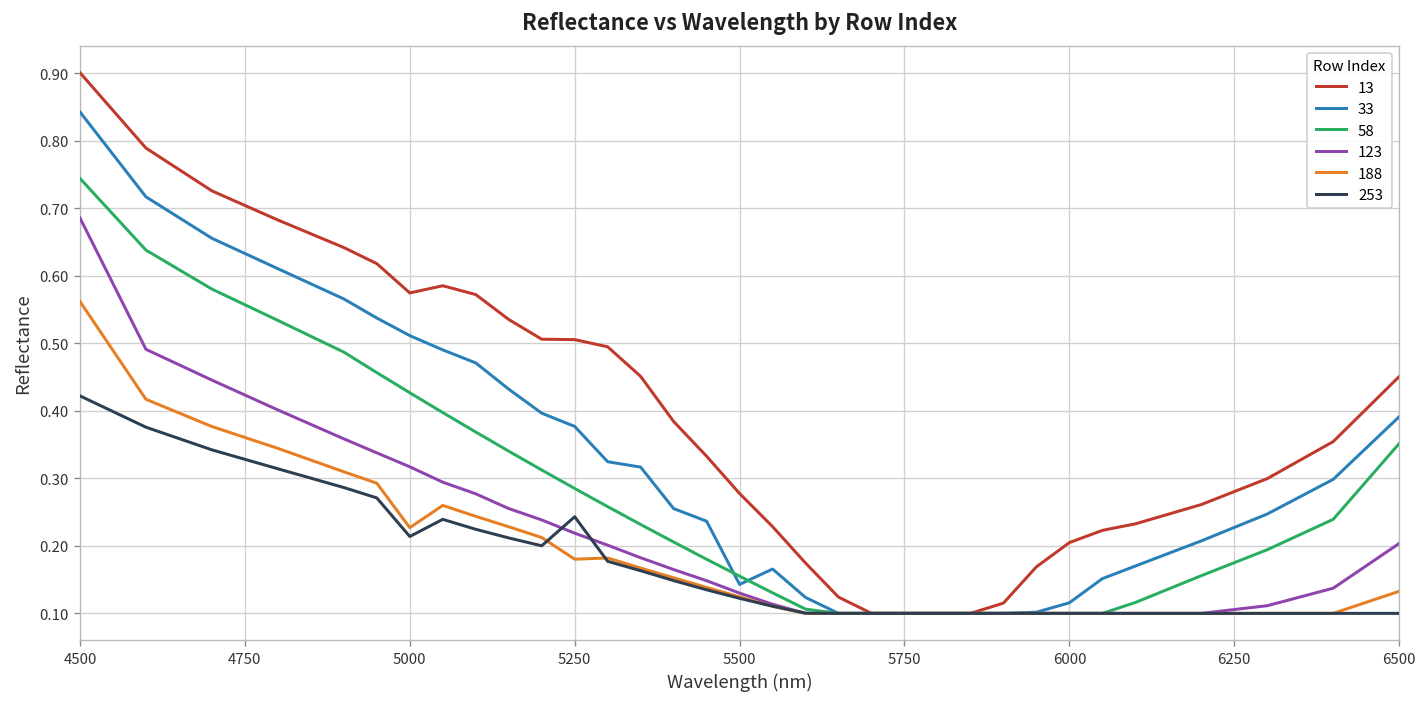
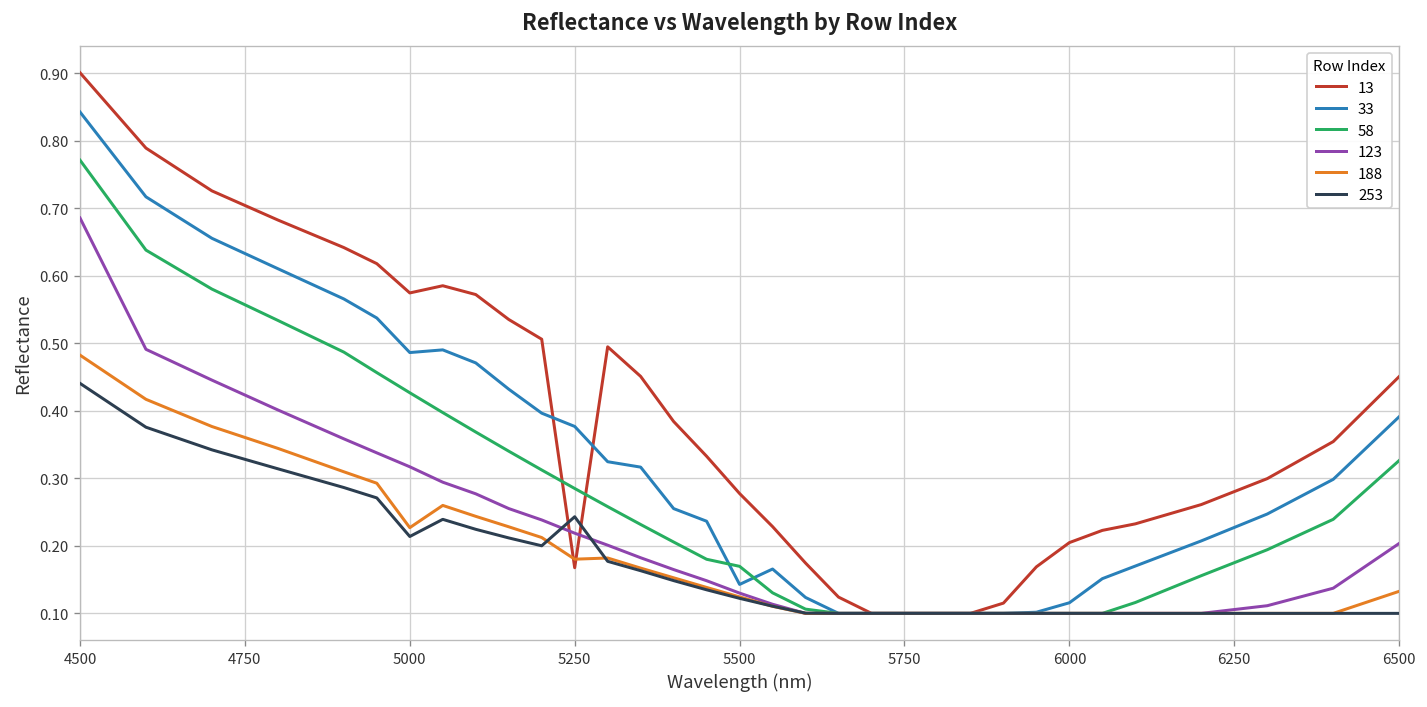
  {
    "13": {
      "4500": 0.90,
      "5000": 0.57,
-     "5250": 0.51,
+     "5250": 0.17,
      "5500": 0.28,
      "6000": 0.20,
      "6500": 0.45
    },
    "33": {
      "4500": 0.84,
-     "5000": 0.51,
+     "5000": 0.49,
      "5250": 0.38,
      "5500": 0.14,
      "6000": 0.12,
      "6500": 0.39
    },
    "58": {
-     "4500": 0.74,
+     "4500": 0.77,
      "5000": 0.43,
      "5250": 0.29,
-     "5500": 0.16,
-     "6500": 0.35
+     "5500": 0.17,
+     "6500": 0.33
    },
    "123": {
      "4500": 0.69,
      "5000": 0.32,
      "5250": 0.22,
      "5500": 0.13,
      "6500": 0.20
    },
    "188": {
-     "4500": 0.56,
+     "4500": 0.48,
      "5000": 0.23,
      "5250": 0.18,
      "6500": 0.13
    },
    "253": {
-     "4500": 0.42,
+     "4500": 0.44,
      "5000": 0.21,
      "5250": 0.24,
      "6500": 0.10
    }
  }
